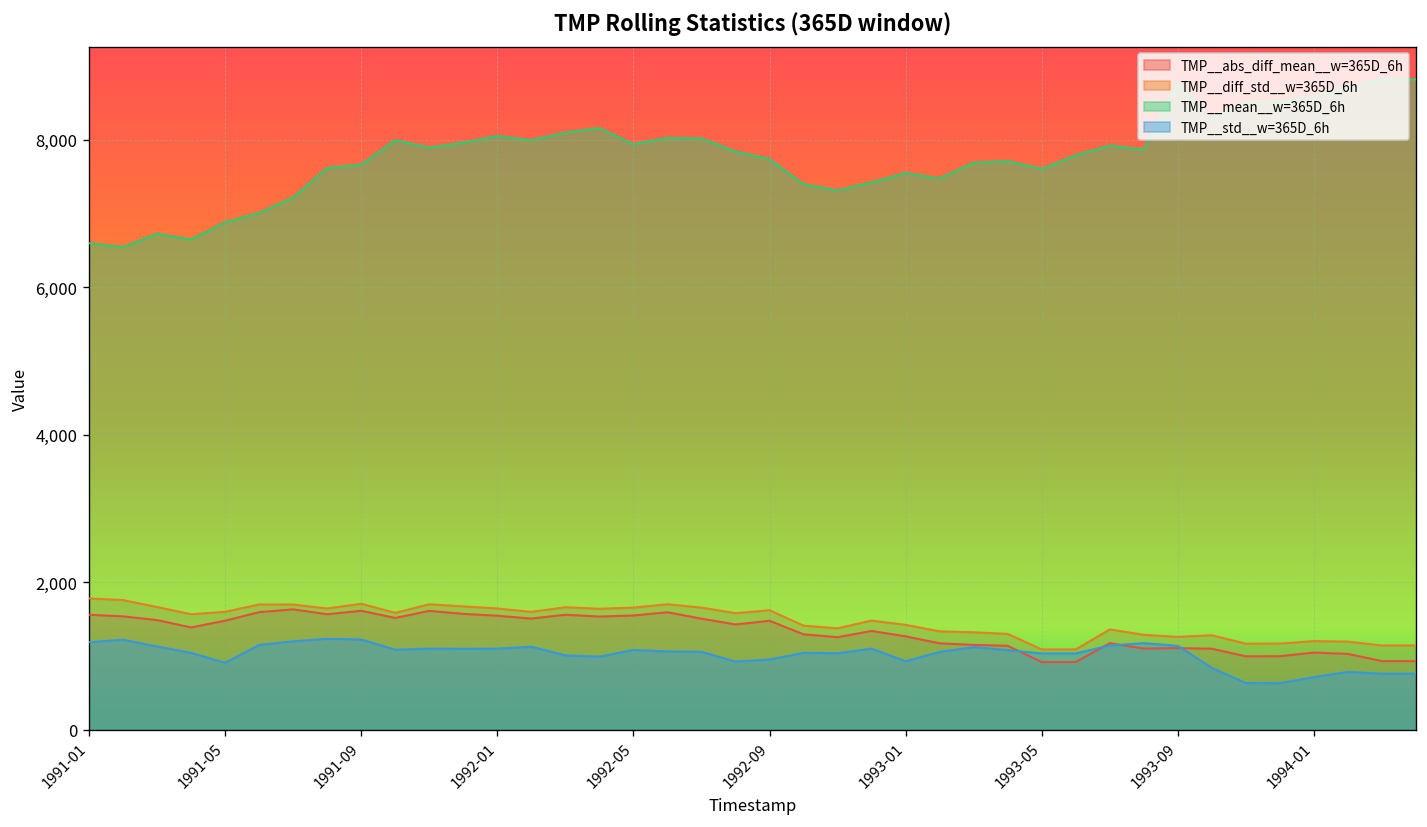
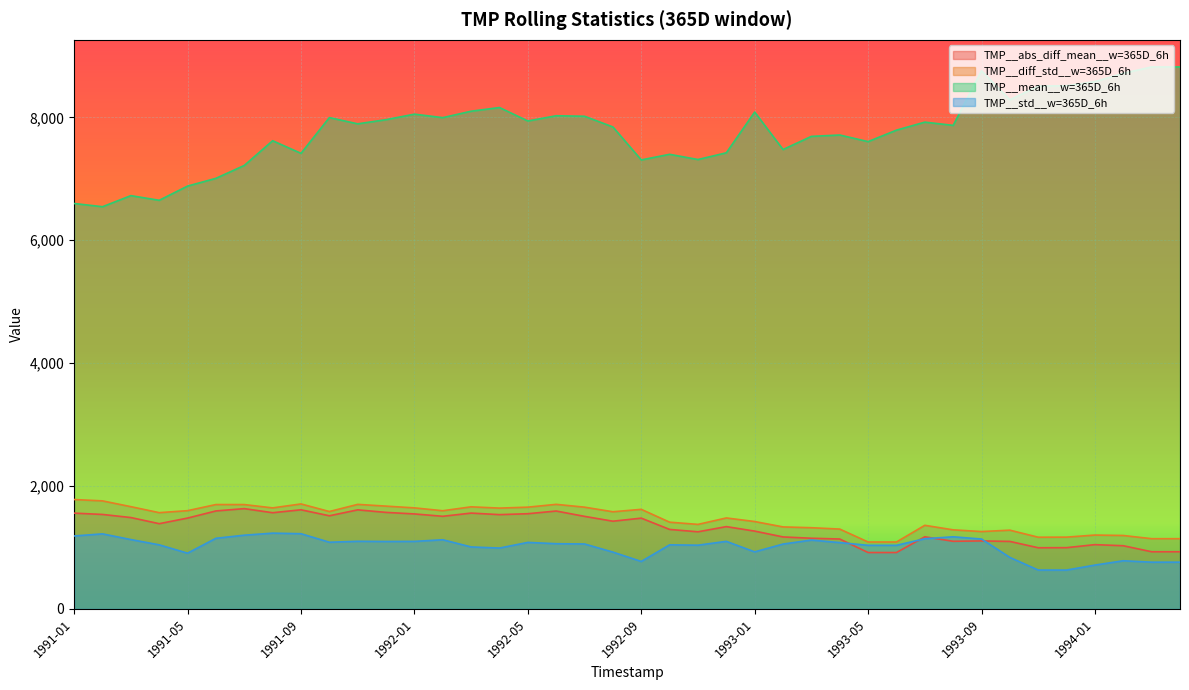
  {
    "TMP__mean__w=365D_6h": {
      "1991-01": "6,600",
      "1991-05": "6,900",
-     "1991-09": "7,700",
+     "1991-09": "7,400",
      "1992-01": "8,100",
      "1992-05": "7,900",
-     "1992-09": "7,700",
-     "1993-01": "7,600",
+     "1992-09": "7,300",
+     "1993-01": "8,100",
      "1993-05": "7,600"
    },
    "TMP__std__w=365D_6h": {
      "1991-01": "1,200",
      "1991-05": "900",
      "1991-09": "1,200",
      "1992-01": "1,100",
      "1992-05": "1,100",
-     "1992-09": "1,000",
+     "1992-09": "800",
      "1993-01": "900",
      "1993-05": "1,000",
      "1994-01": "700"
    }
  }
